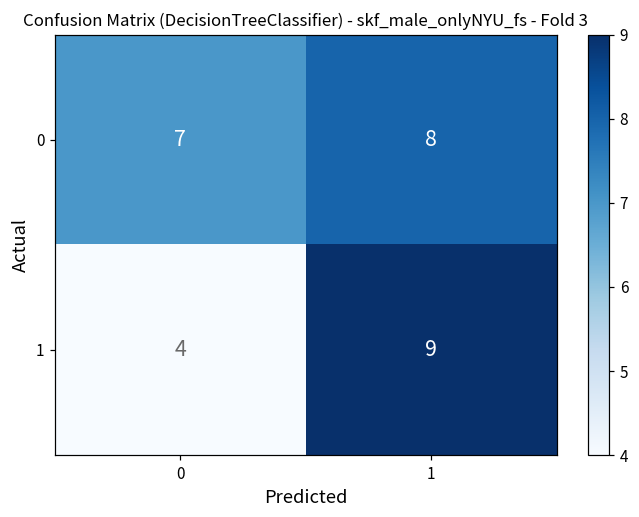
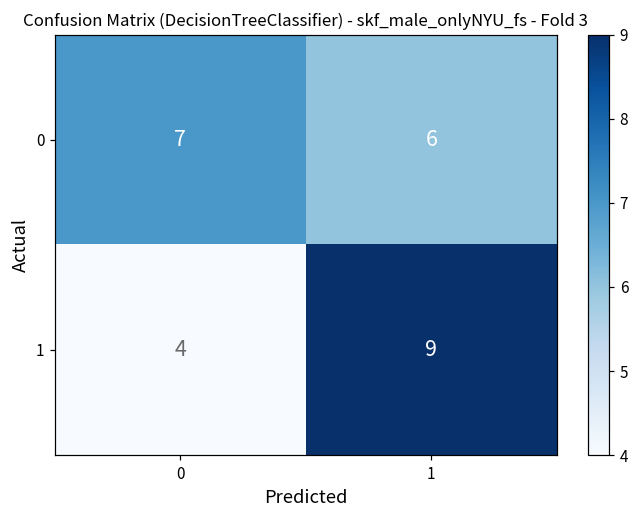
  {
    "0": {
      "0": 7,
-     "1": 8
+     "1": 6
    },
    "1": {
      "0": 4,
      "1": 9
    }
  }
